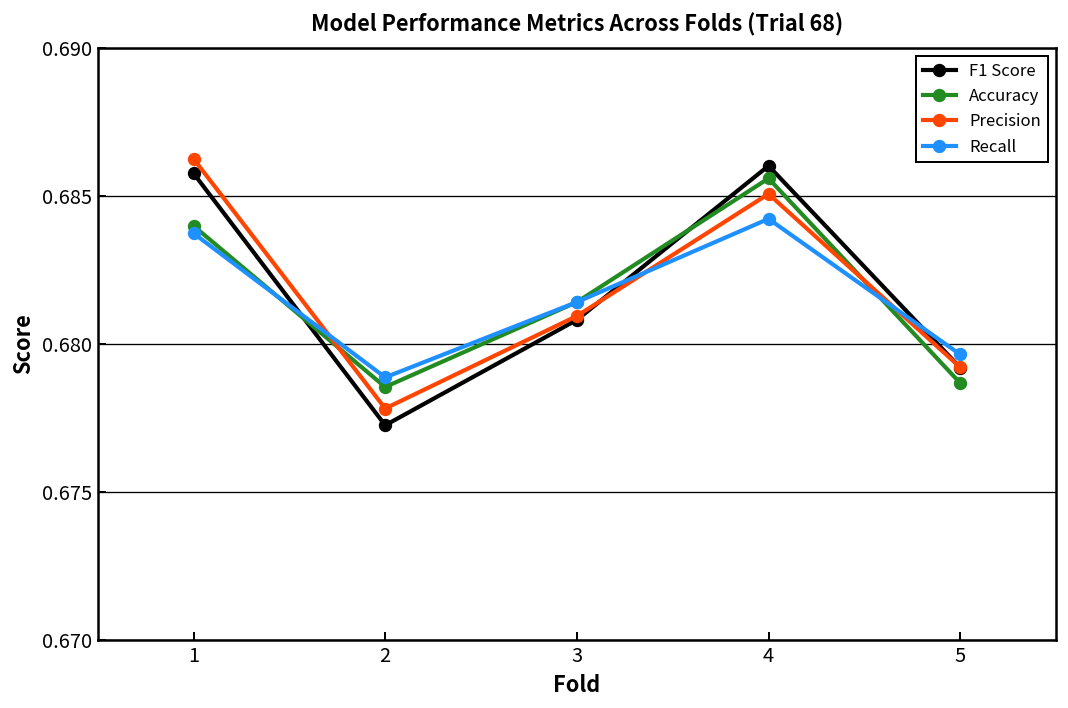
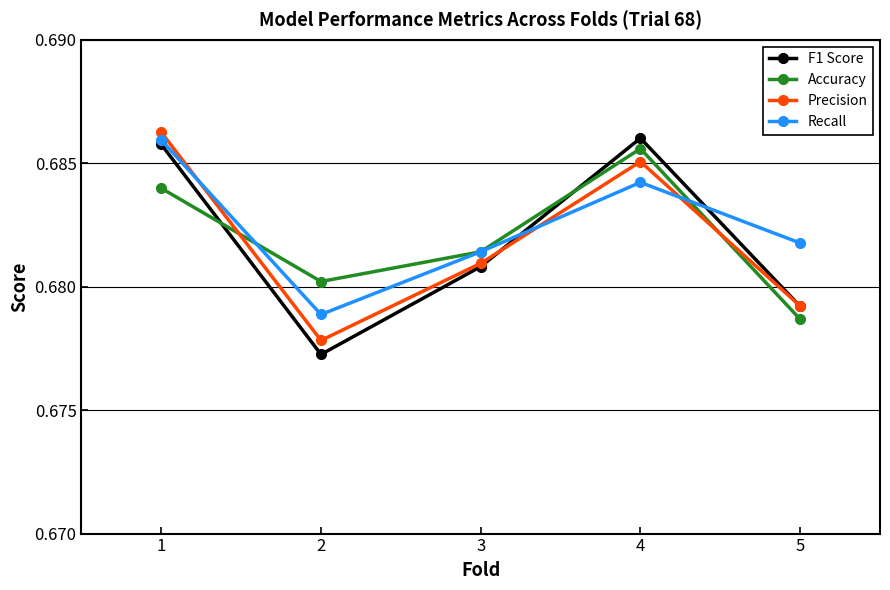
  {
    "F1 Score": {
      "1": 0.6858,
      "2": 0.6773,
      "3": 0.6808,
      "4": 0.6860
    },
    "Accuracy": {
      "1": 0.6840,
-     "2": 0.6785,
+     "2": 0.6802,
      "4": 0.6856,
      "5": 0.6787
    },
    "Precision": {
      "1": 0.6862,
      "2": 0.6778,
      "3": 0.6809,
      "4": 0.6851
    },
    "Recall": {
-     "1": 0.6837,
+     "1": 0.6859,
      "2": 0.6789,
      "4": 0.6842,
-     "5": 0.6796
+     "5": 0.6818
    }
  }
